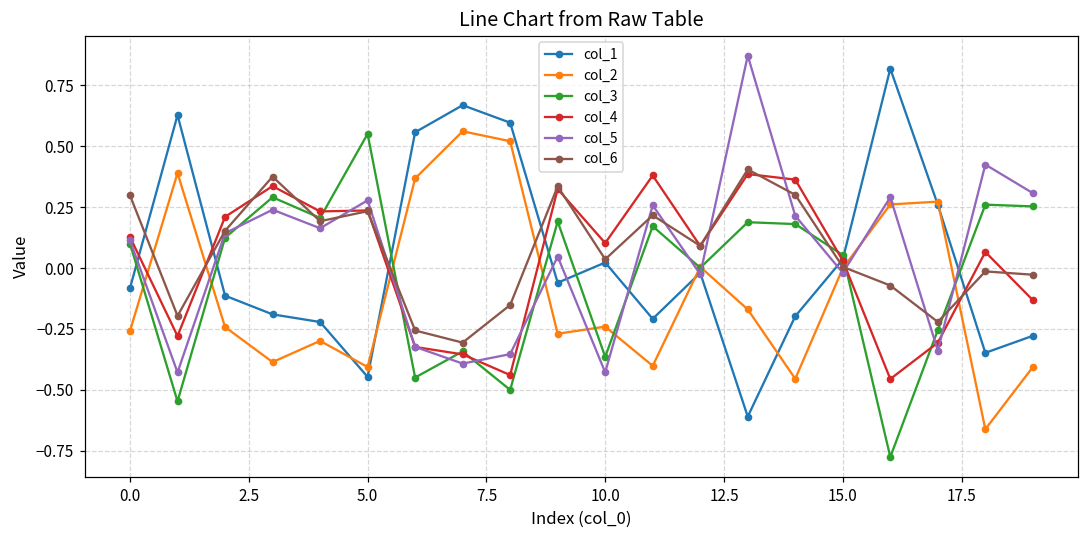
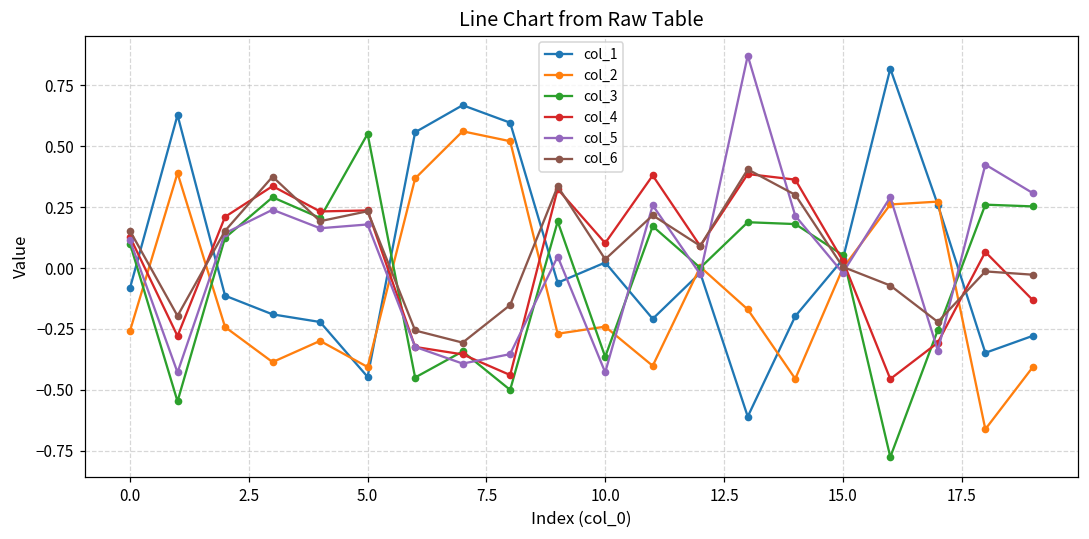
  {
    "col_1": {
      "0.0": -0.08,
      "5.0": -0.45,
      "10.0": 0.02
    },
    "col_2": {
      "0.0": -0.26,
      "5.0": -0.41,
      "10.0": -0.24
    },
    "col_3": {
      "0.0": 0.10,
      "5.0": 0.55,
      "10.0": -0.36,
      "15.0": 0.05
    },
    "col_4": {
      "0.0": 0.13,
      "10.0": 0.10
    },
    "col_5": {
      "0.0": 0.11,
-     "5.0": 0.28,
+     "5.0": 0.18,
      "10.0": -0.43,
      "15.0": -0.02
    },
    "col_6": {
-     "0.0": 0.30,
+     "0.0": 0.15,
      "10.0": 0.04
    }
  }
